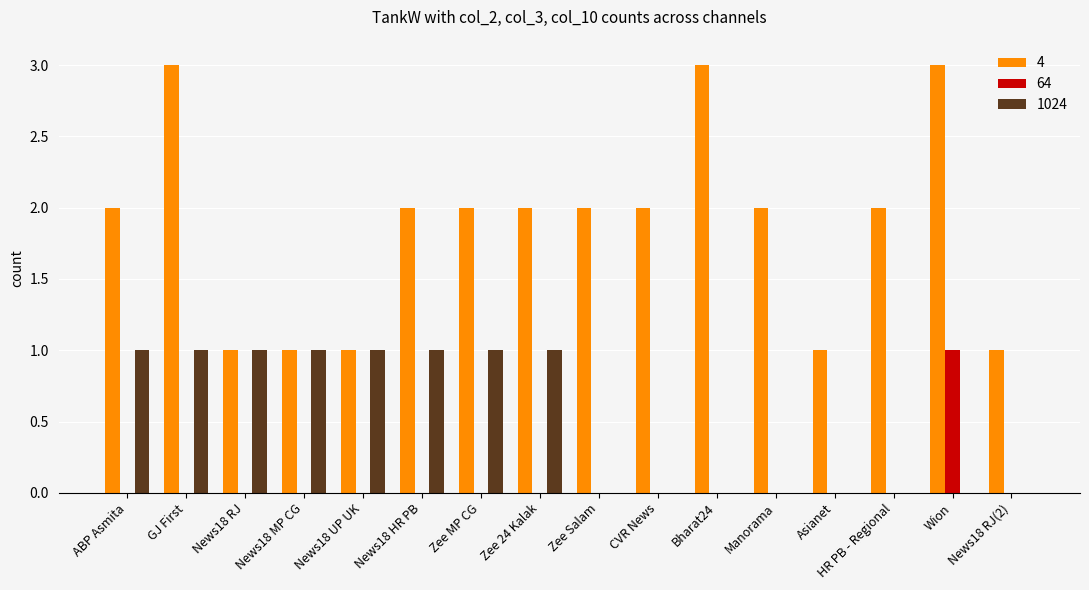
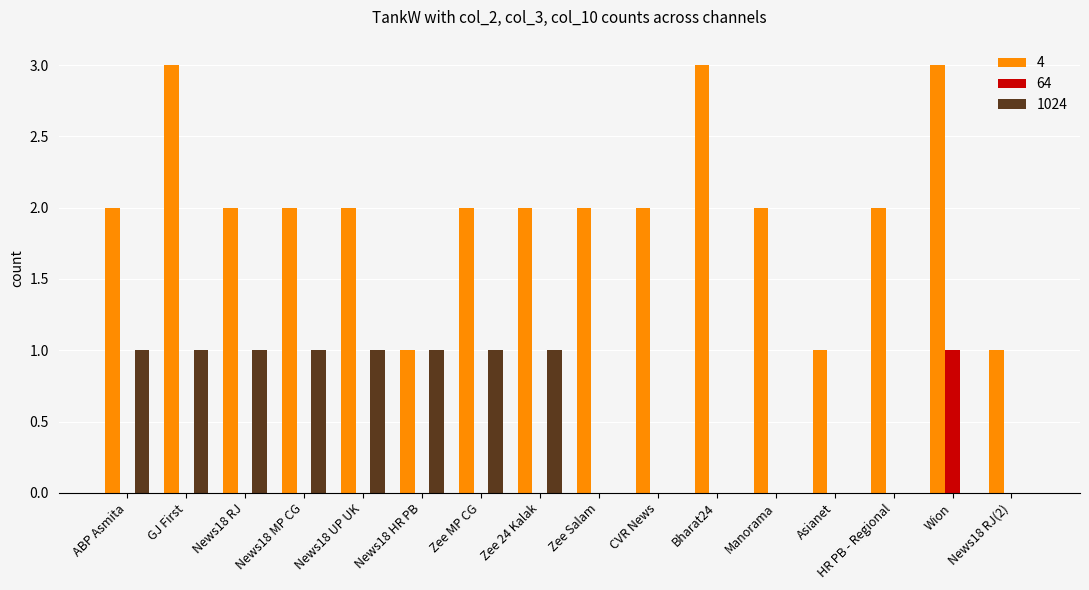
  {
    "4": {
      "ABP Asmita": 2,
      "GJ First": 3,
-     "News18 RJ": 1,
-     "News18 MP CG": 1,
-     "News18 UP UK": 1,
-     "News18 HR PB": 2,
+     "News18 RJ": 2,
+     "News18 MP CG": 2,
+     "News18 UP UK": 2,
+     "News18 HR PB": 1,
      "Zee MP CG": 2,
      "Zee 24 Kalak": 2,
      "Zee Salam": 2,
      "CVR News": 2,
      "Bharat24": 3,
      "Manorama": 2,
      "Asianet": 1,
      "HR PB - Regional": 2,
      "Wion": 3,
      "News18 RJ(2)": 1
    },
    "64": {
      "ABP Asmita": 0,
      "GJ First": 0,
      "News18 RJ": 0,
      "News18 MP CG": 0,
      "News18 UP UK": 0,
      "News18 HR PB": 0,
      "Zee MP CG": 0,
      "Zee 24 Kalak": 0,
      "Zee Salam": 0,
      "CVR News": 0,
      "Bharat24": 0,
      "Manorama": 0,
      "Asianet": 0,
      "HR PB - Regional": 0,
      "Wion": 1,
      "News18 RJ(2)": 0
    },
    "1024": {
      "ABP Asmita": 1,
      "GJ First": 1,
      "News18 RJ": 1,
      "News18 MP CG": 1,
      "News18 UP UK": 1,
      "News18 HR PB": 1,
      "Zee MP CG": 1,
      "Zee 24 Kalak": 1,
      "Zee Salam": 0,
      "CVR News": 0,
      "Bharat24": 0,
      "Manorama": 0,
      "Asianet": 0,
      "HR PB - Regional": 0,
      "Wion": 0,
      "News18 RJ(2)": 0
    }
  }
